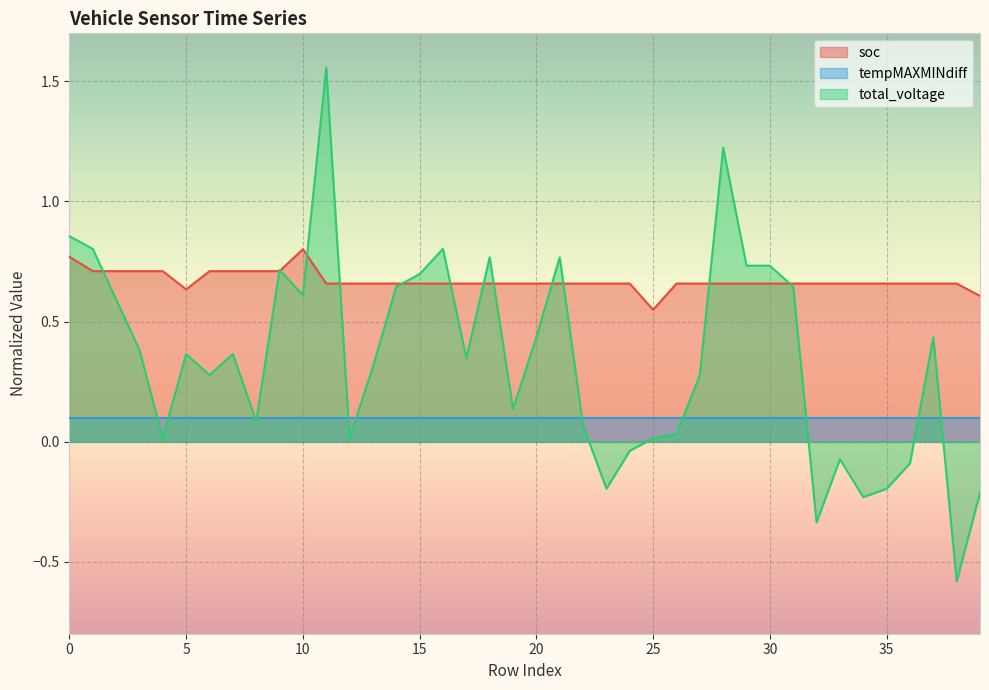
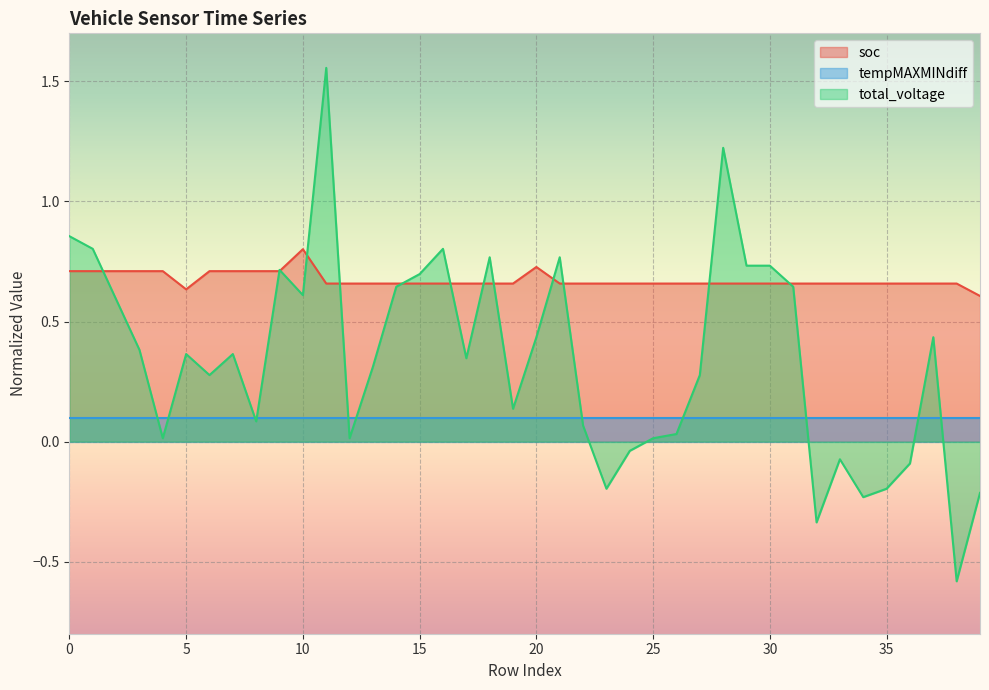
  {
    "soc": {
-     "0": 0.77,
+     "0": 0.71,
      "5": 0.63,
      "10": 0.80,
      "15": 0.66,
-     "20": 0.66,
-     "25": 0.55,
+     "20": 0.73,
+     "25": 0.66,
      "30": 0.66,
      "35": 0.66
    },
    "tempMAXMINdiff": {
      "0": 0.10,
      "5": 0.10,
      "10": 0.10,
      "15": 0.10,
      "20": 0.10,
      "25": 0.10,
      "30": 0.10,
      "35": 0.10
    }
  }
